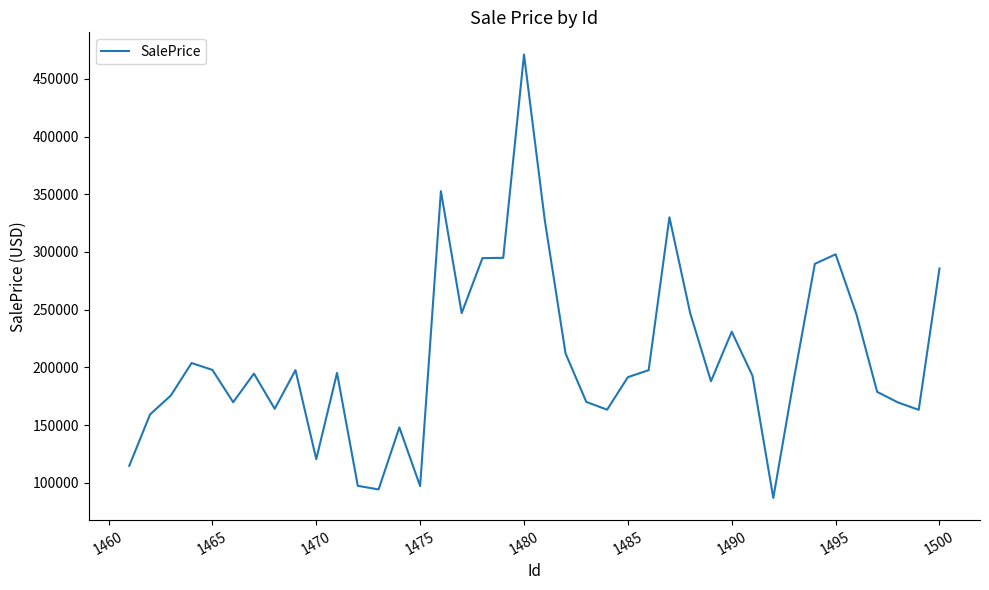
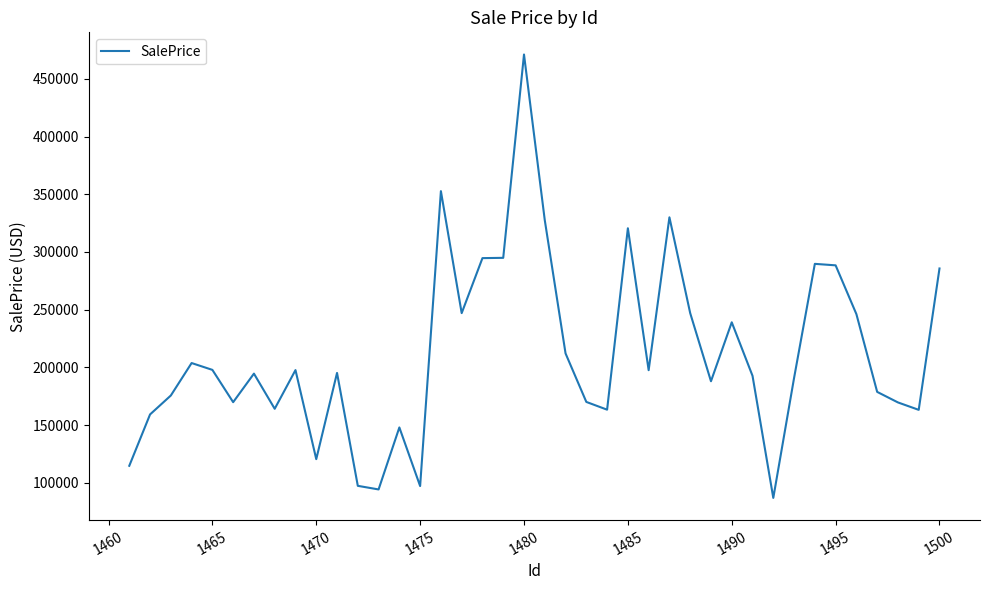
  {
    "1465": 198000,
    "1470": 120000,
    "1475": 97000,
    "1480": 471000,
-   "1485": 191000,
-   "1490": 231000,
-   "1495": 298000,
+   "1485": 321000,
+   "1490": 239000,
+   "1495": 288000,
    "1500": 286000
  }
